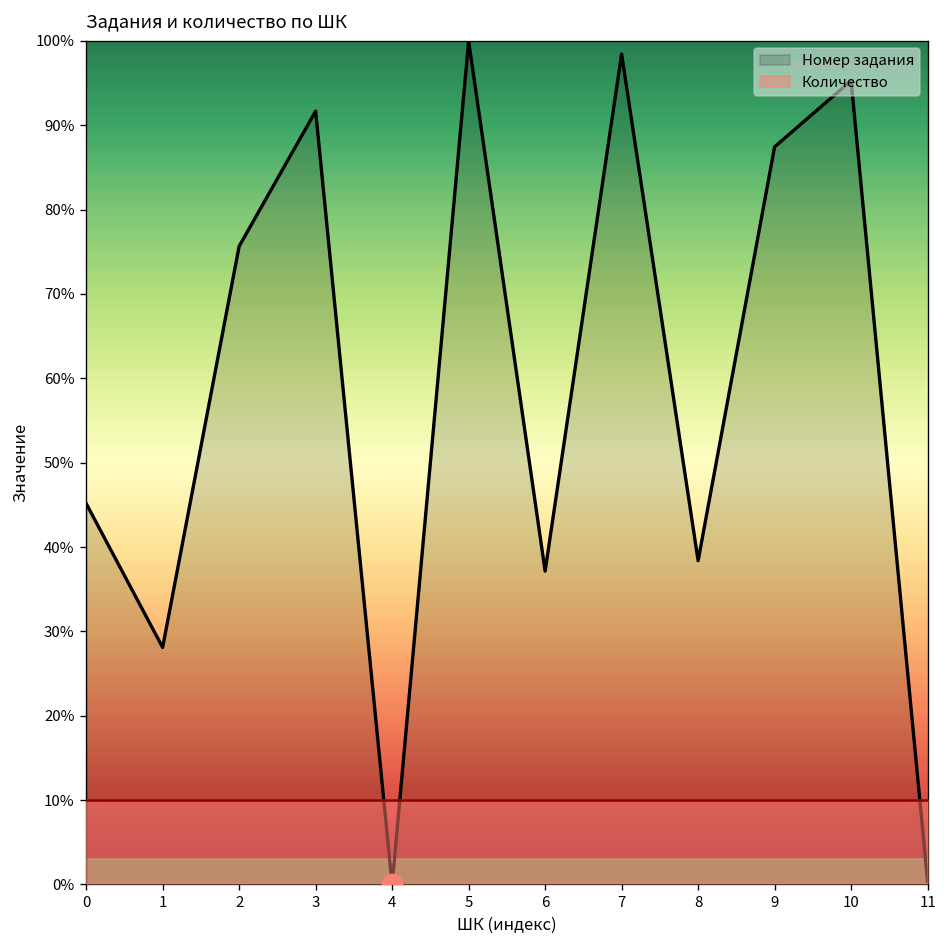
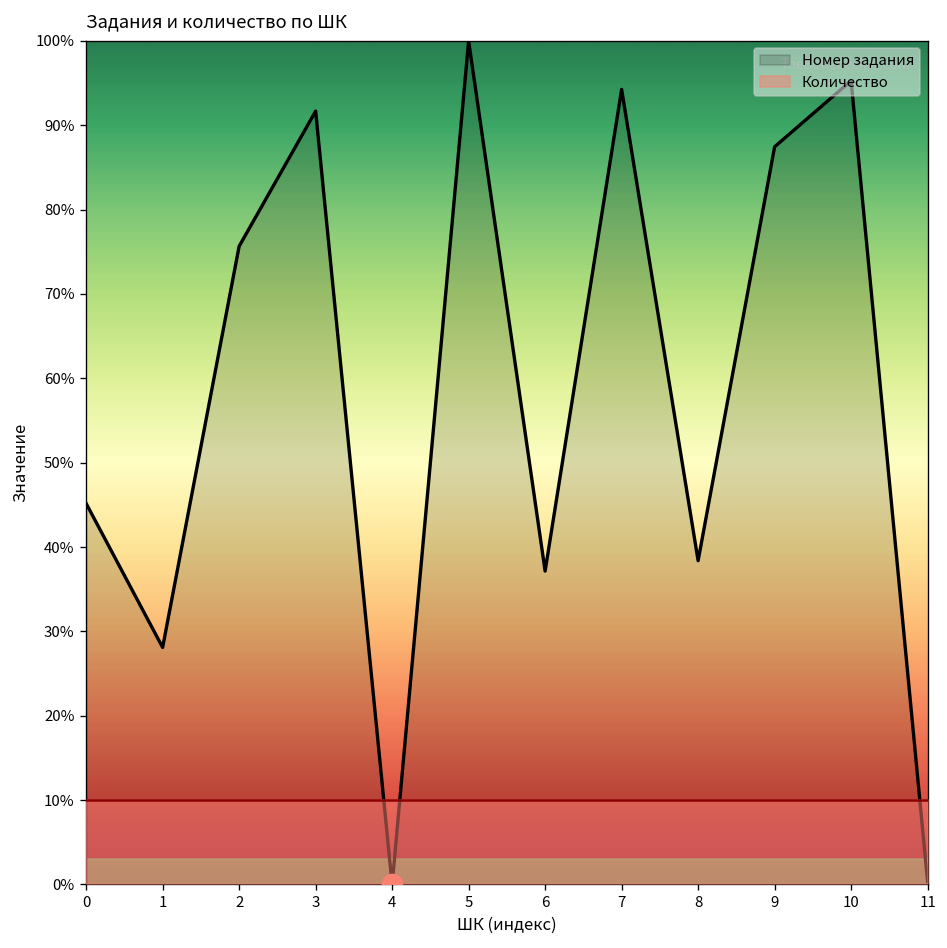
  {
    "Номер задания": {
      "0": "45%",
      "1": "28%",
      "2": "76%",
      "3": "92%",
      "5": "100%",
      "6": "37%",
-     "7": "98%",
+     "7": "94%",
      "8": "38%",
      "9": "87%"
    }
  }
